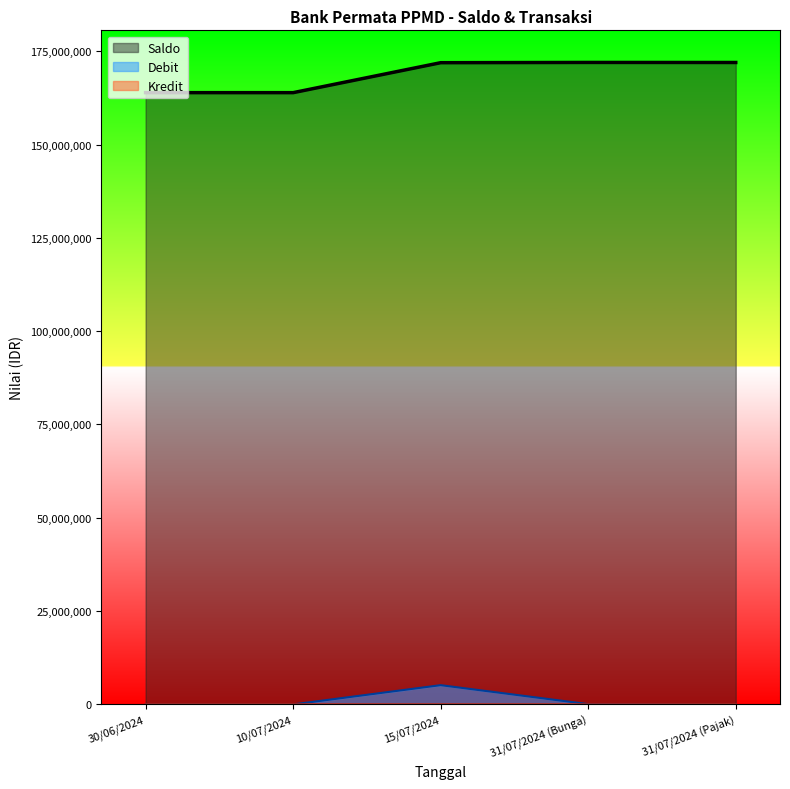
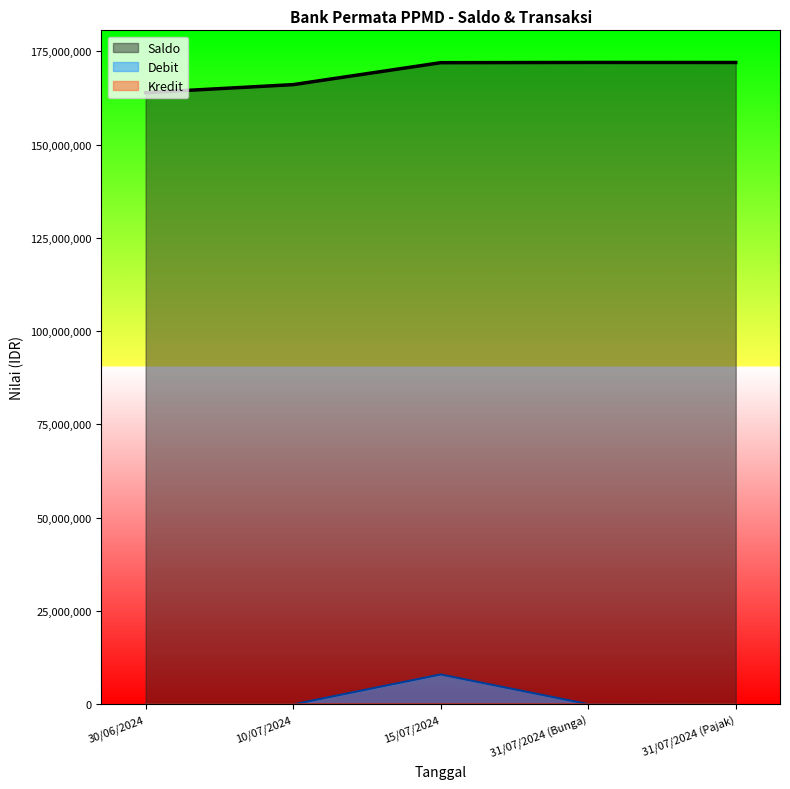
  {
    "Saldo": {
-     "10/07/2024": "164,000,000",
+     "10/07/2024": "166,000,000",
      "15/07/2024": "172,000,000",
      "31/07/2024 (Bunga)": "172,000,000",
      "31/07/2024 (Pajak)": "172,000,000"
    },
    "Debit": {
-     "15/07/2024": "5,000,000"
+     "15/07/2024": "8,000,000"
    },
    "Kredit": {
      "15/07/2024": "0"
    }
  }
